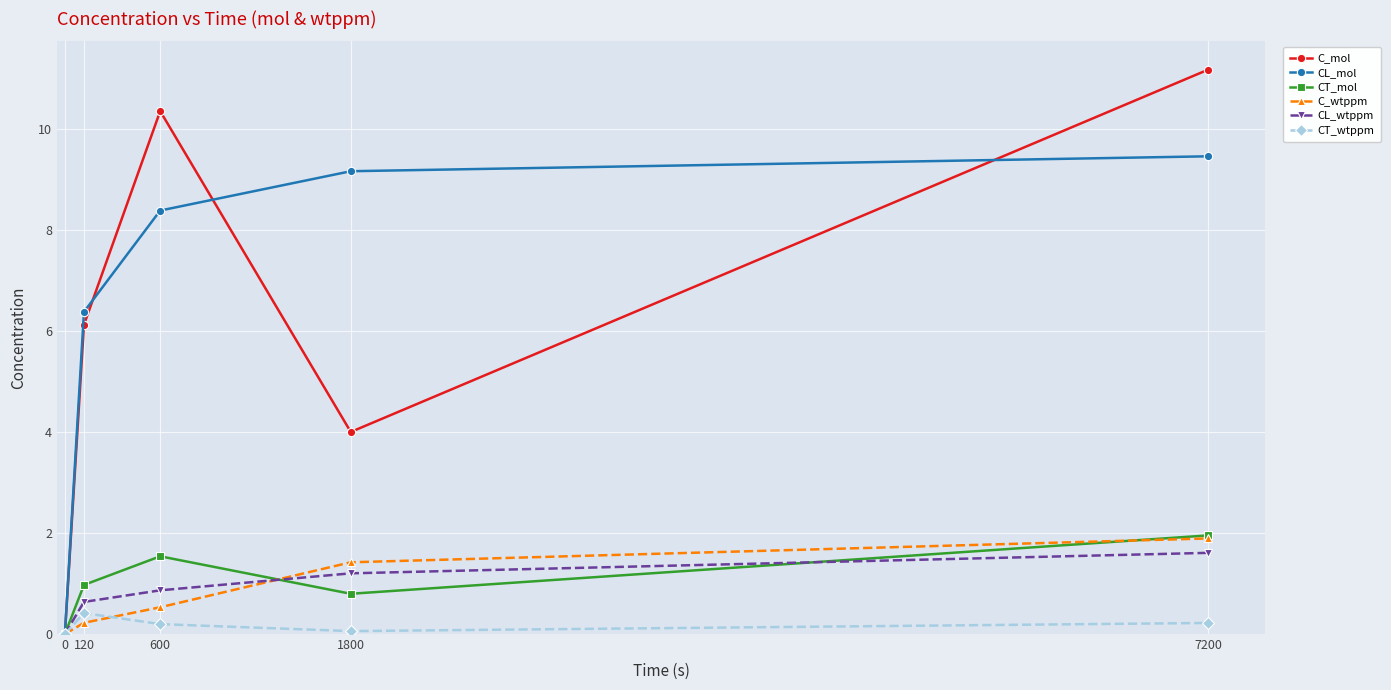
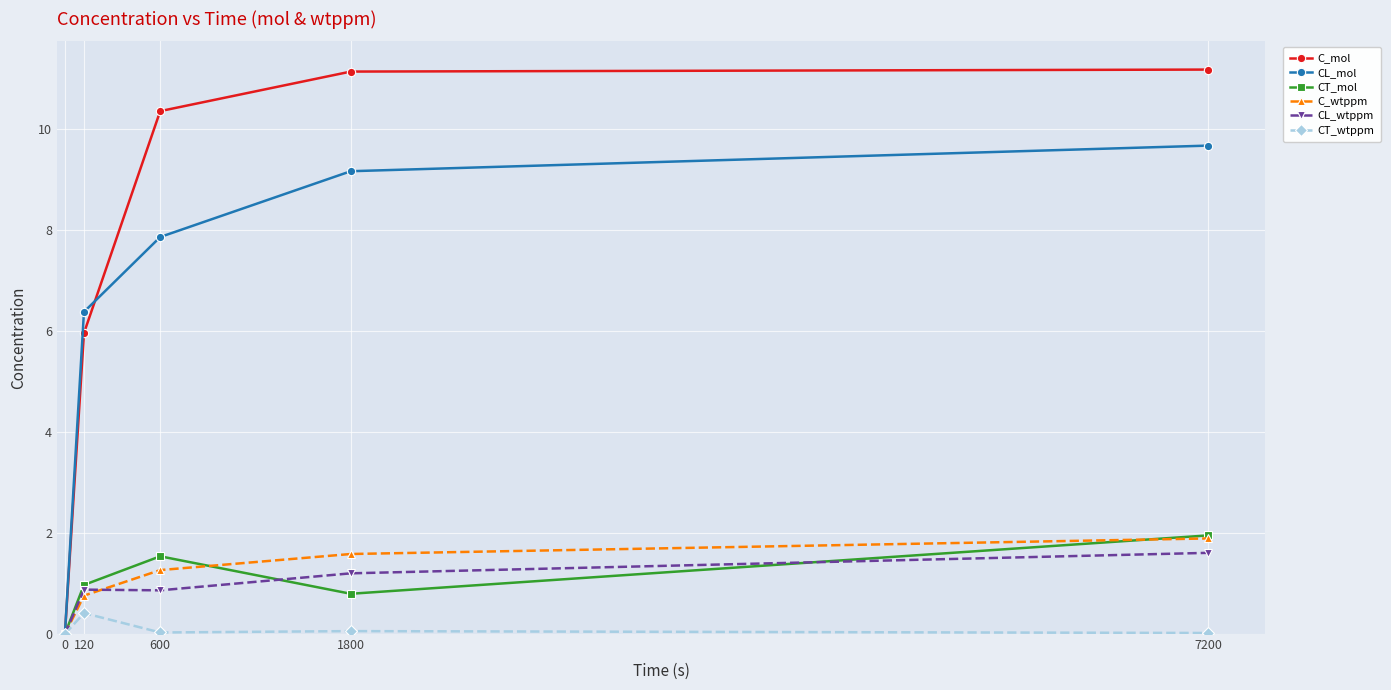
  {
    "C_mol": {
-     "120": 6.1,
+     "120": 6.0,
      "600": 10.4,
-     "1800": 4.0,
+     "1800": 11.1,
      "7200": 11.2
    },
    "CL_mol": {
      "120": 6.4,
-     "600": 8.4,
+     "600": 7.9,
      "1800": 9.2,
-     "7200": 9.5
+     "7200": 9.7
    },
    "CT_mol": {
      "120": 1.0,
      "600": 1.5,
      "1800": 0.8,
      "7200": 2.0
    },
    "C_wtppm": {
-     "120": 0.2,
-     "600": 0.5,
-     "1800": 1.4,
+     "120": 0.8,
+     "600": 1.3,
+     "1800": 1.6,
      "7200": 1.9
    },
    "CL_wtppm": {
-     "120": 0.6,
+     "120": 0.9,
      "600": 0.9,
      "1800": 1.2,
      "7200": 1.6
    },
    "CT_wtppm": {
      "120": 0.4,
-     "600": 0.2,
+     "600": 0.0,
      "1800": 0.1,
-     "7200": 0.2
+     "7200": 0.0
    }
  }
